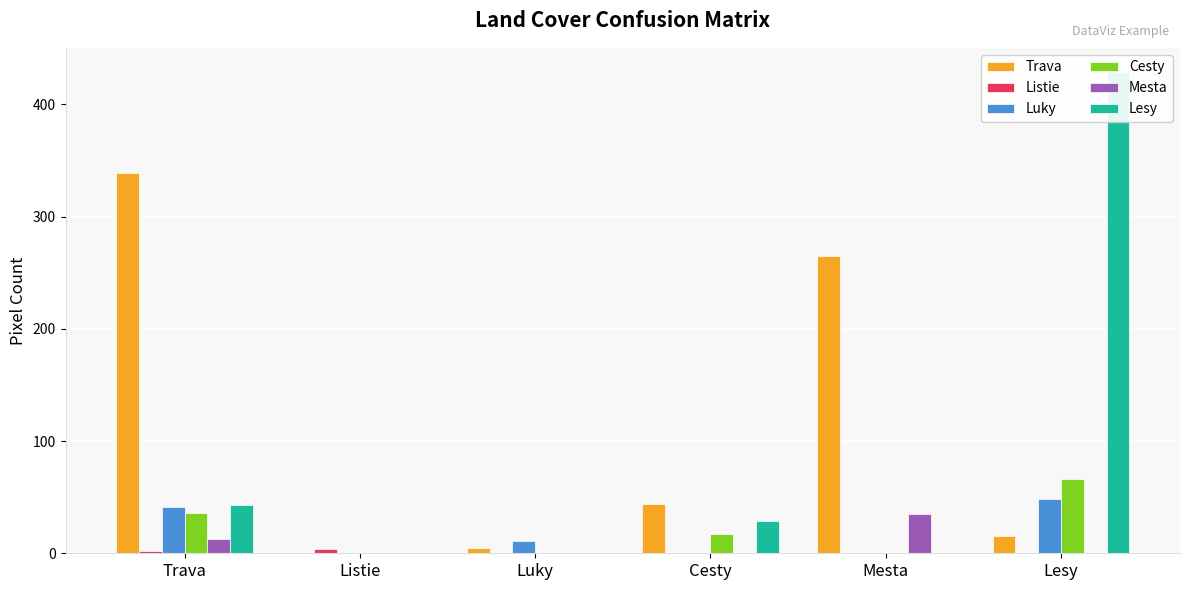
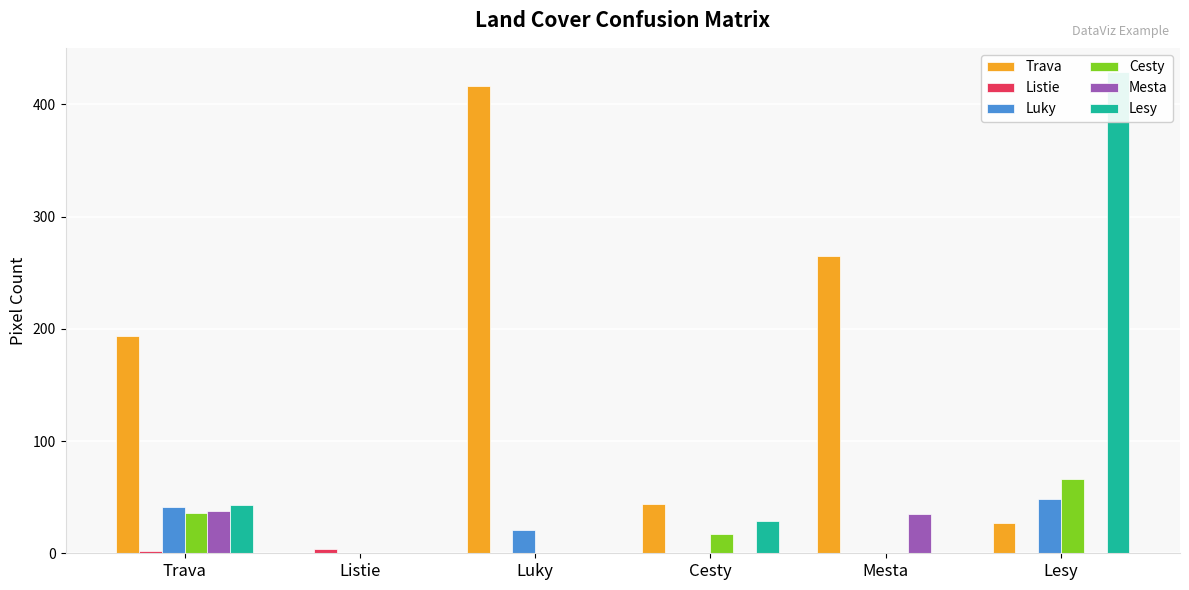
  {
    "Trava": {
-     "Trava": 339,
+     "Trava": 194,
      "Listie": 0,
-     "Luky": 5,
+     "Luky": 416,
      "Cesty": 44,
      "Mesta": 265,
-     "Lesy": 15
+     "Lesy": 27
    },
    "Listie": {
      "Listie": 4,
      "Luky": 0,
      "Cesty": 0,
      "Mesta": 0,
      "Lesy": 0
    },
    "Luky": {
      "Trava": 41,
      "Listie": 0,
-     "Luky": 11,
+     "Luky": 21,
      "Cesty": 0,
      "Mesta": 0,
      "Lesy": 48
    },
    "Cesty": {
      "Trava": 36,
      "Listie": 0,
      "Luky": 0,
      "Cesty": 17,
      "Mesta": 0,
      "Lesy": 66
    },
    "Mesta": {
-     "Trava": 13,
+     "Trava": 38,
      "Listie": 0,
      "Luky": 0,
      "Cesty": 0,
      "Mesta": 35,
      "Lesy": 0
    },
    "Lesy": {
      "Trava": 43,
      "Listie": 0,
      "Luky": 0,
      "Cesty": 29,
      "Mesta": 0
    }
  }
